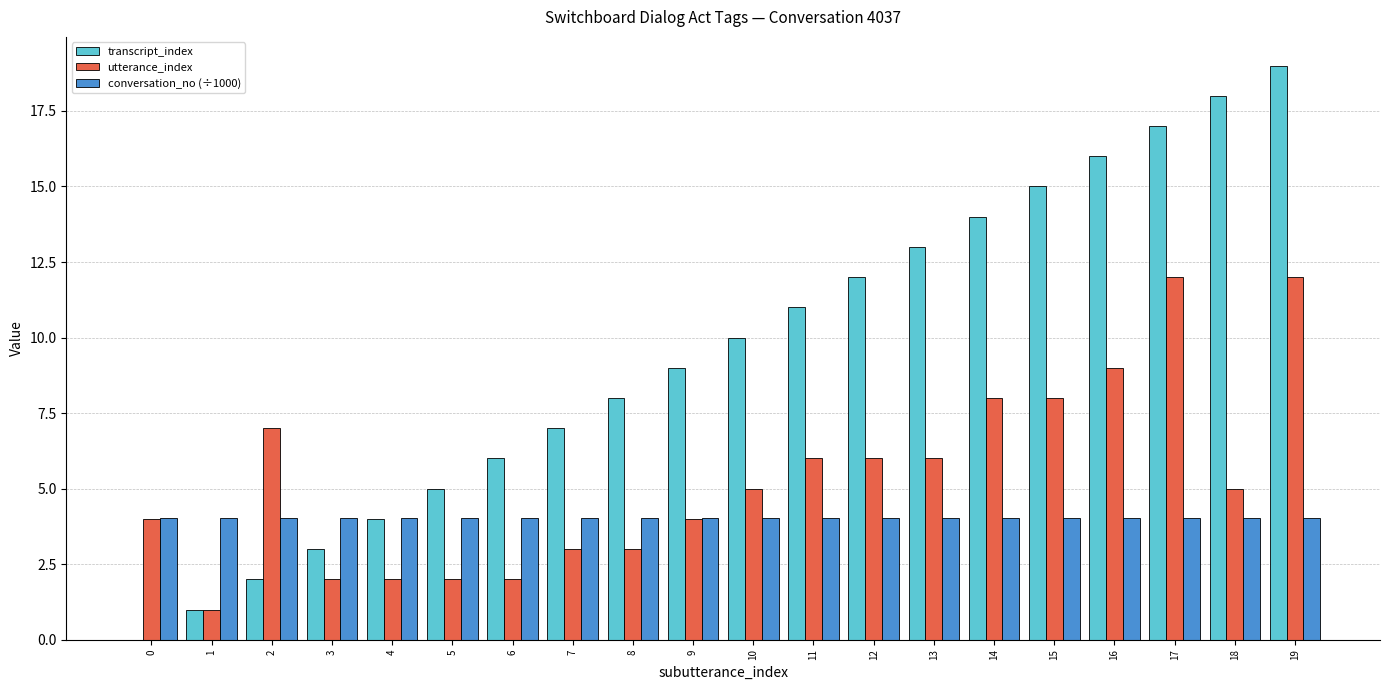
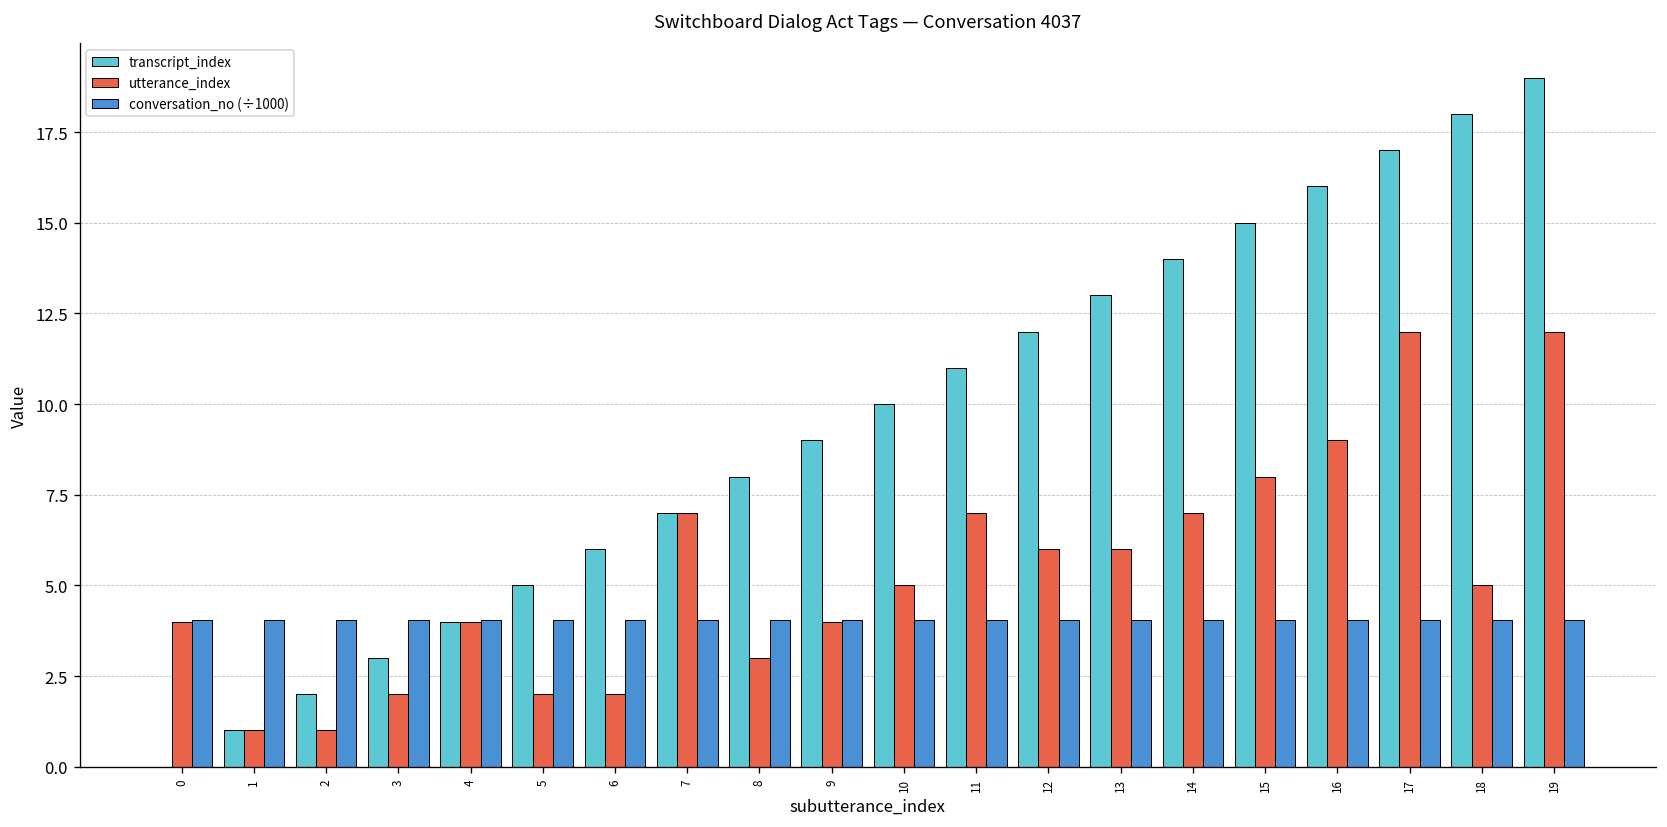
  {
    "utterance_index": {
      "0": 4,
      "1": 1,
-     "2": 7,
+     "2": 1,
      "3": 2,
-     "4": 2,
+     "4": 4,
      "5": 2,
      "6": 2,
-     "7": 3,
+     "7": 7,
      "8": 3,
      "9": 4,
      "10": 5,
-     "11": 6,
+     "11": 7,
      "12": 6,
      "13": 6,
-     "14": 8,
+     "14": 7,
      "15": 8,
      "16": 9,
      "17": 12,
      "18": 5,
      "19": 12
    }
  }
